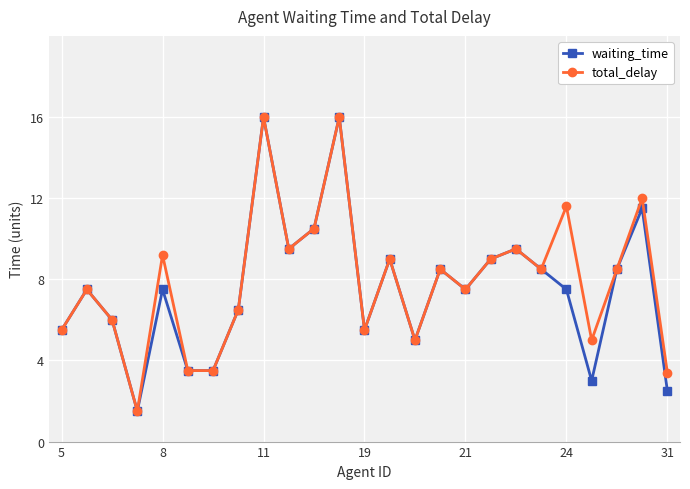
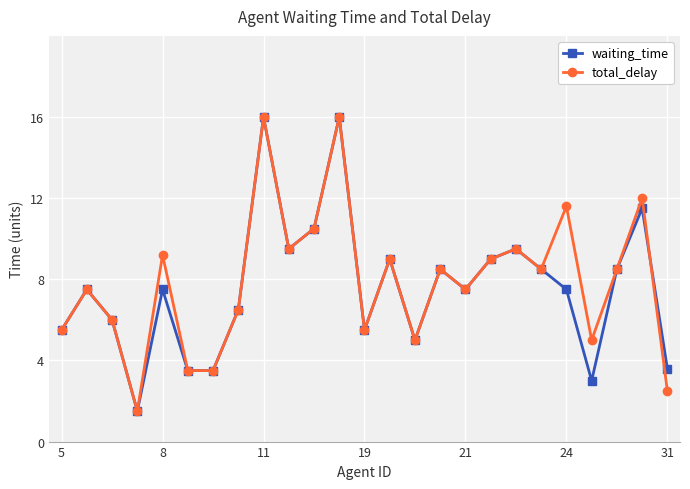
  {
    "waiting_time": {
      "8": 7.5,
      "24": 7.5,
-     "31": 2.5
+     "31": 3.6
    },
    "total_delay": {
      "8": 9.2,
      "24": 11.6,
-     "31": 3.4
+     "31": 2.5
    }
  }
